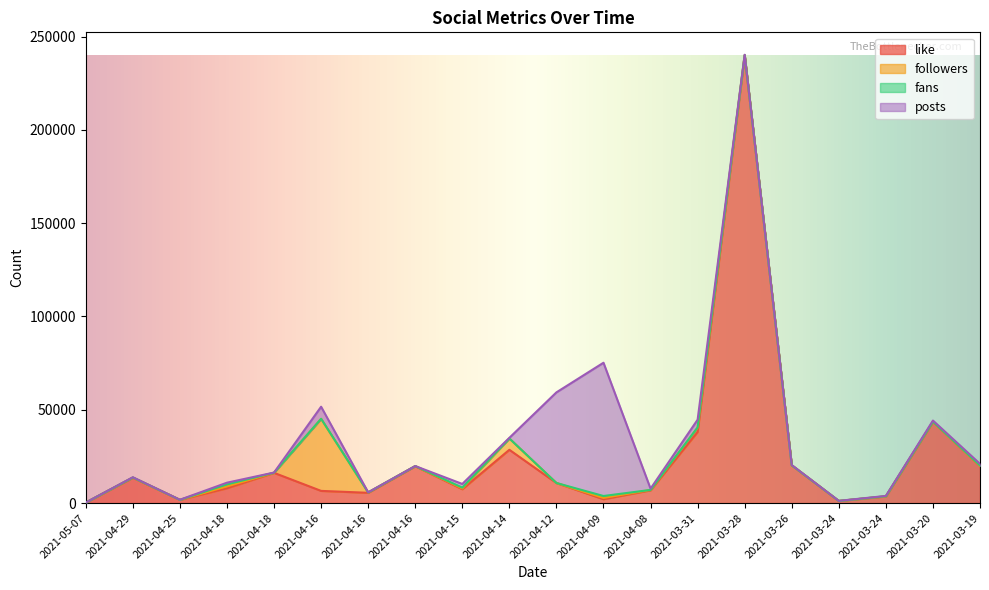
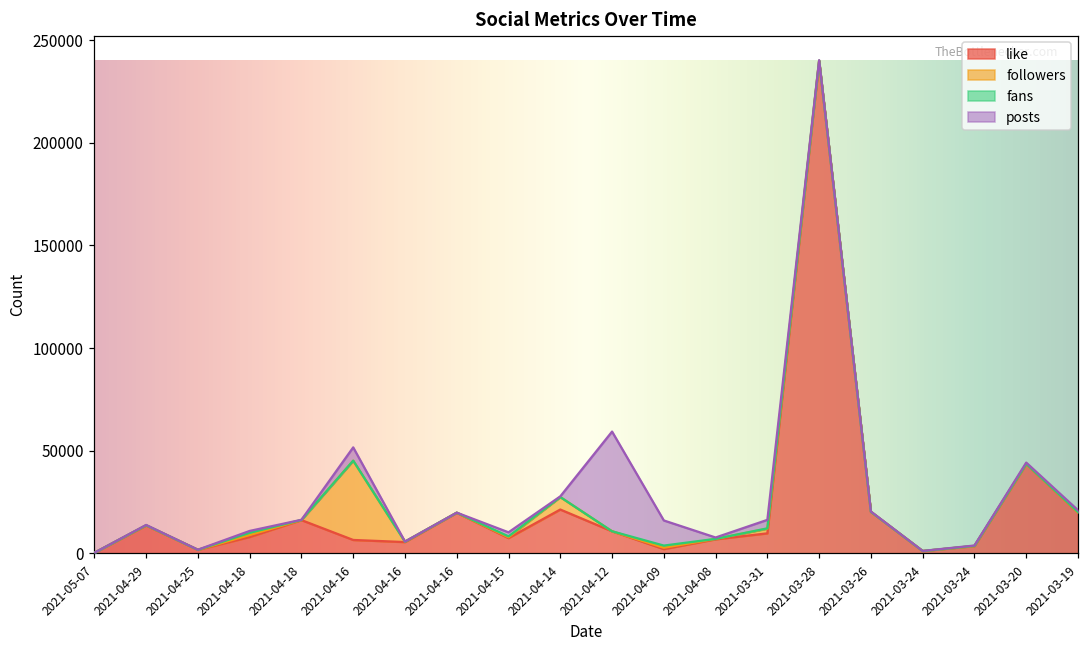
  {
    "like": {
-     "2021-04-14": 29000,
-     "2021-03-31": 38000
+     "2021-04-14": 21000,
+     "2021-03-31": 10000
    },
    "posts": {
      "2021-04-15": 2000,
      "2021-04-12": 49000,
-     "2021-04-09": 71000,
+     "2021-04-09": 12000,
      "2021-03-31": 4000
    }
  }
